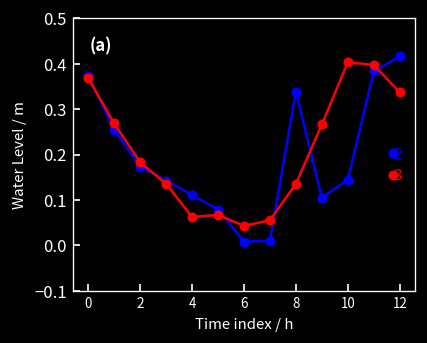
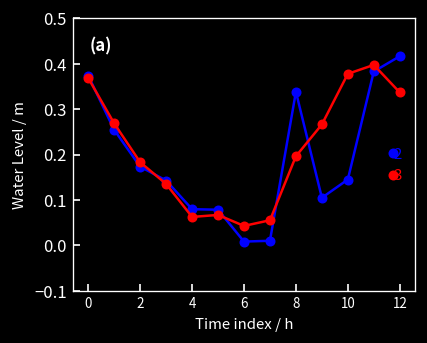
  {
    "2": {
      "2": 0.17,
-     "4": 0.11,
+     "4": 0.08,
      "6": 0.01,
      "8": 0.34,
      "10": 0.15
    },
    "3": {
      "2": 0.18,
      "4": 0.06,
      "6": 0.04,
-     "8": 0.14,
-     "10": 0.40,
+     "8": 0.20,
+     "10": 0.38,
      "12": 0.34
    }
  }
